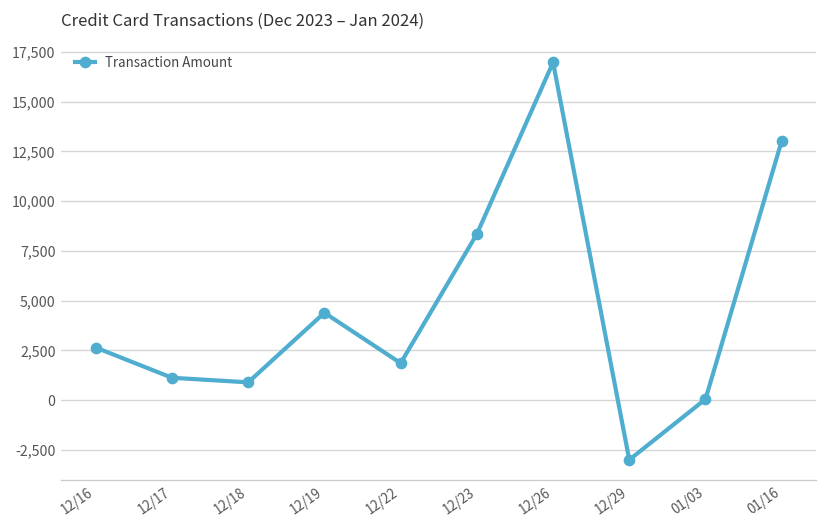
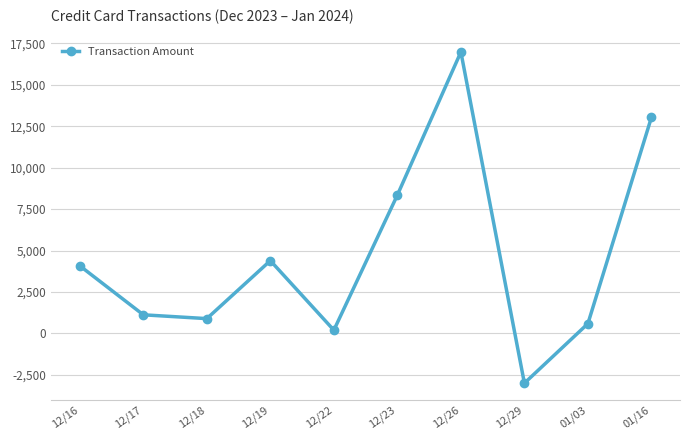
  {
-   "12/16": "2,600",
+   "12/16": "4,100",
    "12/17": "1,100",
    "12/18": "900",
    "12/19": "4,400",
-   "12/22": "1,900",
+   "12/22": "200",
    "12/23": "8,300",
    "12/26": "17,000",
    "12/29": "-3,000",
-   "01/03": "100",
+   "01/03": "600",
    "01/16": "13,000"
  }
